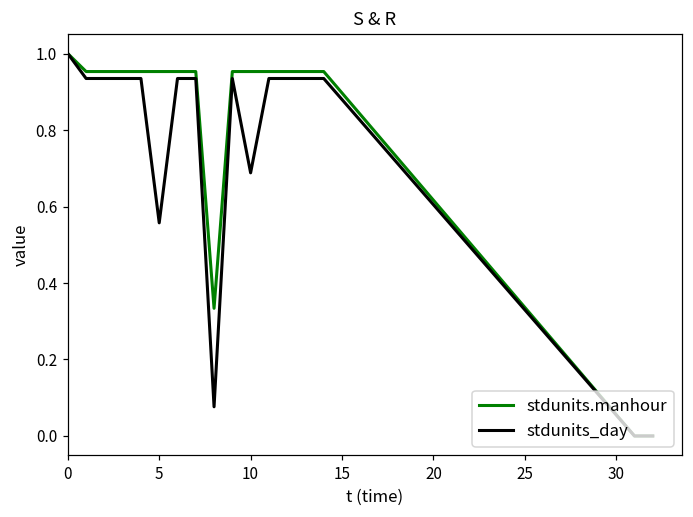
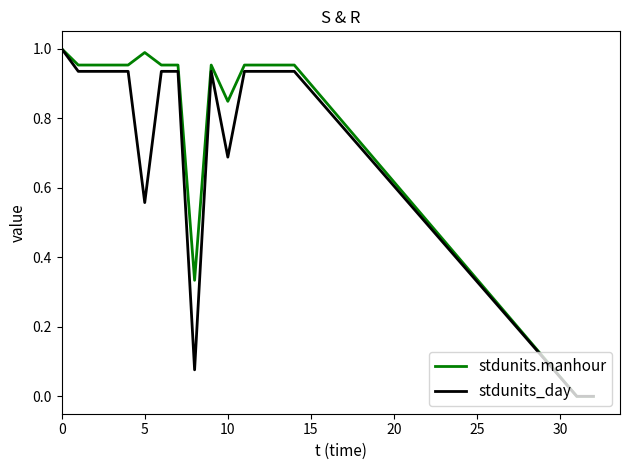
  {
    "stdunits.manhour": {
-     "5": 0.95,
-     "10": 0.95
+     "5": 0.99,
+     "10": 0.85
    },
    "stdunits_day": {
      "5": 0.56,
      "10": 0.69
    }
  }
